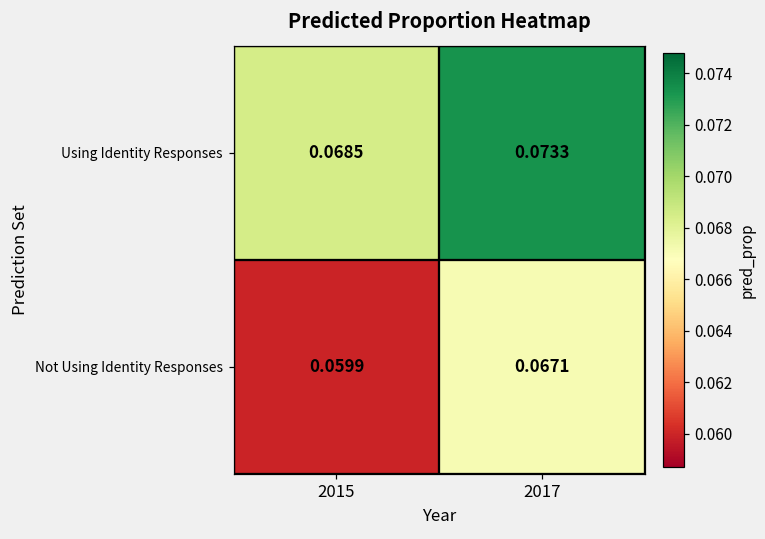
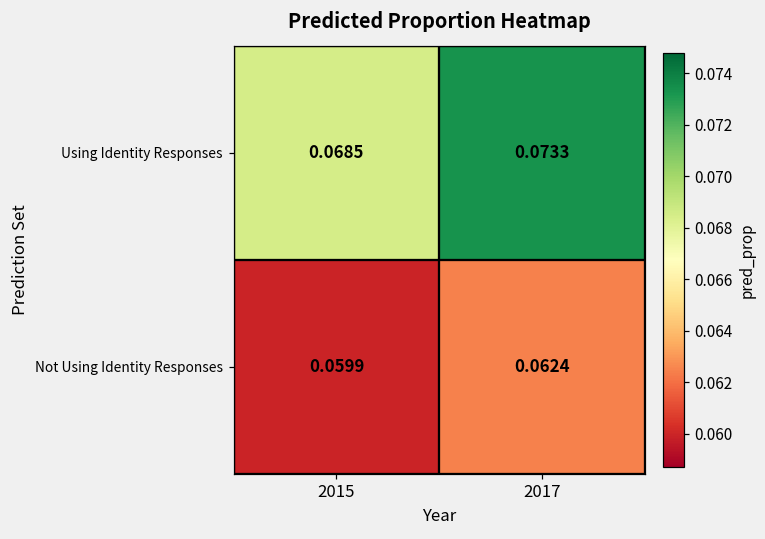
  {
    "Using Identity Responses": {
      "2015": 0.0685,
      "2017": 0.0733
    },
    "Not Using Identity Responses": {
      "2015": 0.0599,
-     "2017": 0.0671
+     "2017": 0.0624
    }
  }
